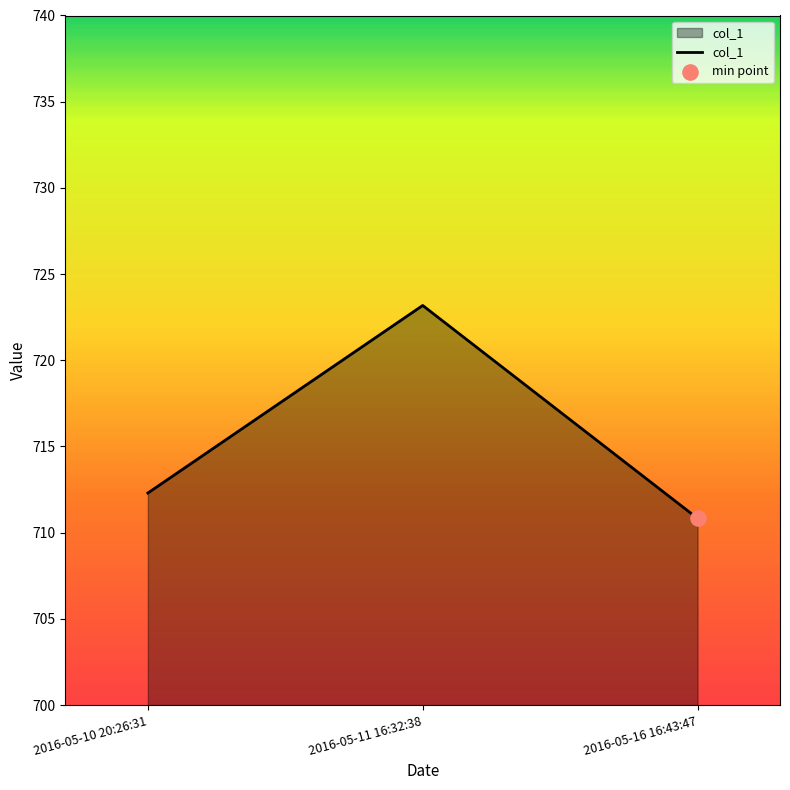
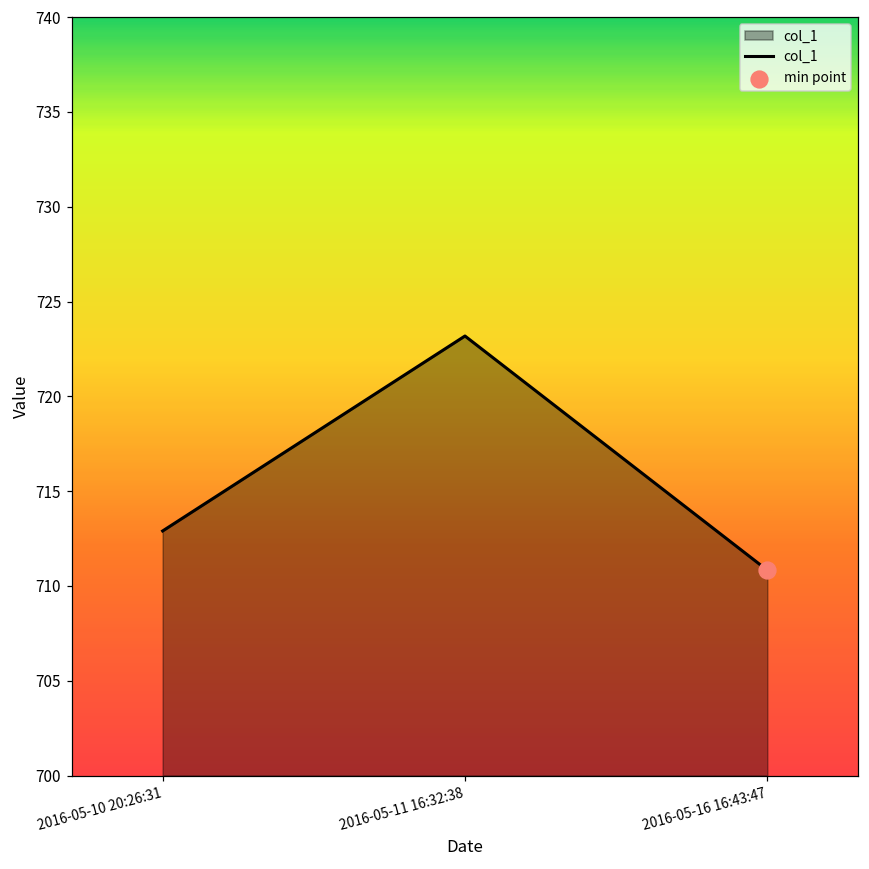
  {
    "col_1": {
-     "2016-05-10 20:26:31": 712.3,
+     "2016-05-10 20:26:31": 712.9,
      "2016-05-11 16:32:38": 723.2
    }
  }
